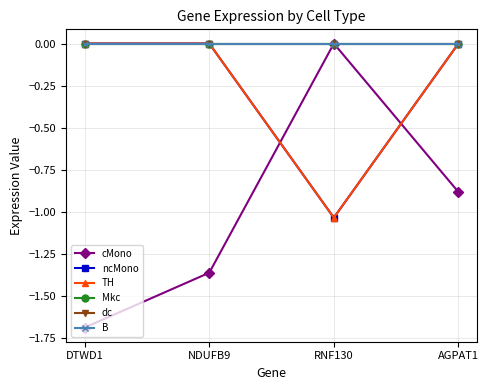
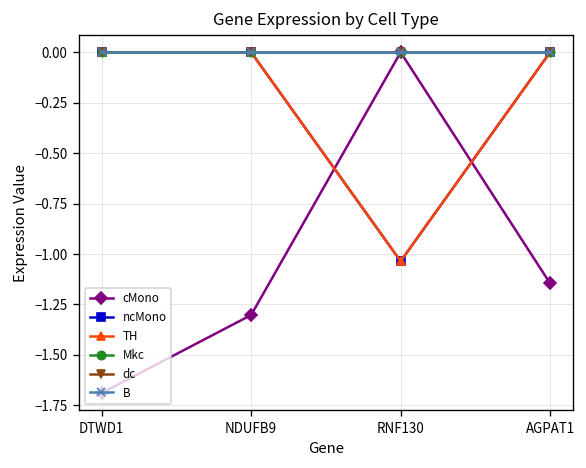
  {
    "cMono": {
-     "NDUFB9": -1.36,
-     "AGPAT1": -0.88
+     "NDUFB9": -1.30,
+     "AGPAT1": -1.15
    },
    "TH": {
      "RNF130": -1.04
    }
  }
